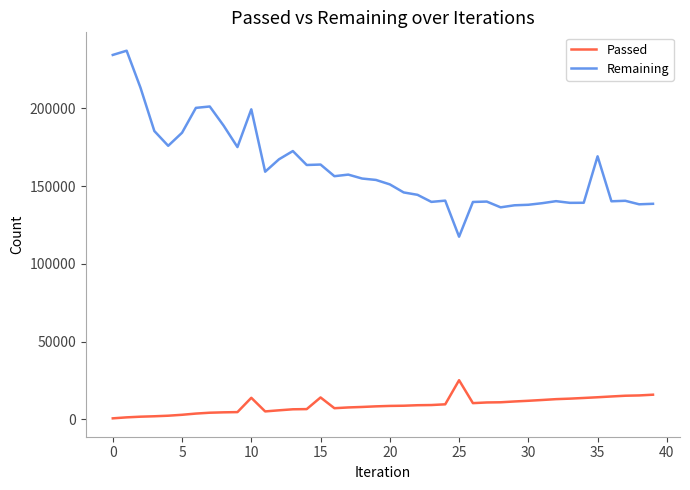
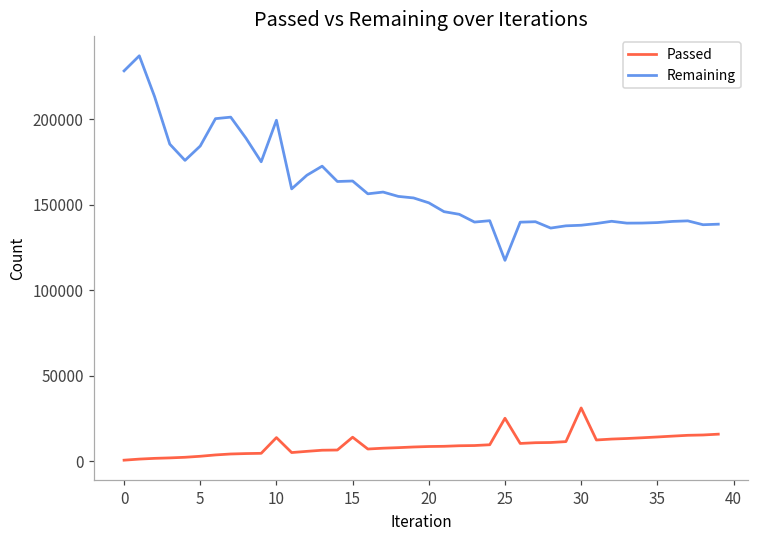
  {
    "Passed": {
      "0": 1000,
      "5": 3000,
      "10": 14000,
      "15": 14000,
      "20": 9000,
      "25": 25000,
-     "30": 12000,
+     "30": 31000,
      "35": 14000
    },
    "Remaining": {
-     "0": 234000,
+     "0": 228000,
      "5": 184000,
      "10": 199000,
      "15": 164000,
      "20": 151000,
      "25": 117000,
      "30": 138000,
-     "35": 169000
+     "35": 140000
    }
  }
